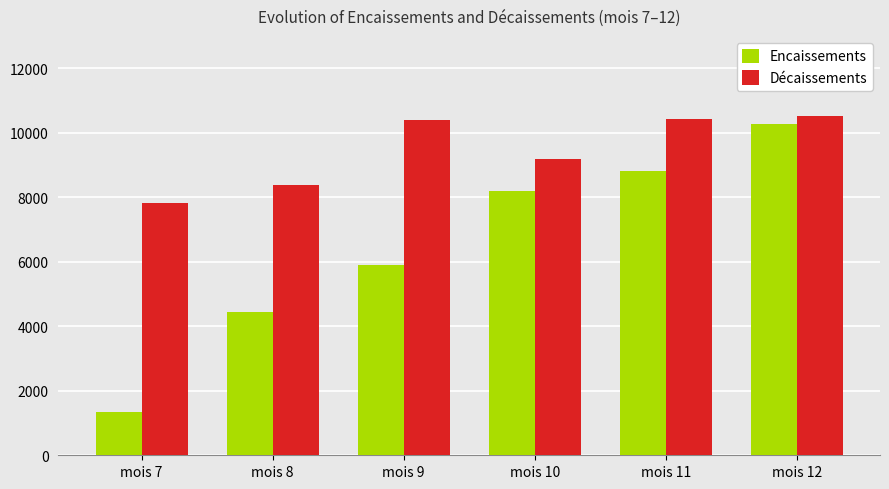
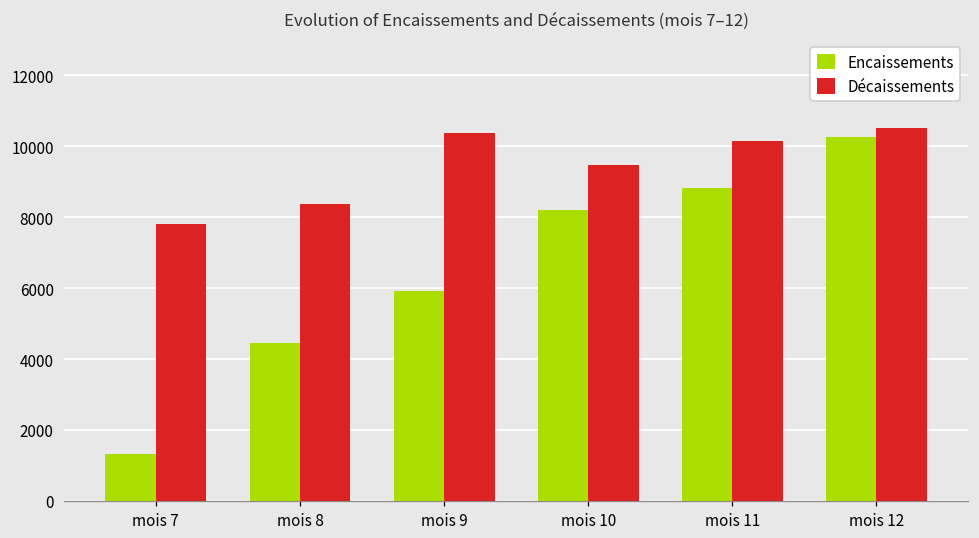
  {
    "Encaissements": {
      "mois 7": 1300,
      "mois 8": 4400,
      "mois 9": 5900,
      "mois 10": 8200,
      "mois 11": 8800,
      "mois 12": 10300
    },
    "Décaissements": {
      "mois 7": 7800,
      "mois 8": 8400,
      "mois 9": 10400,
-     "mois 10": 9200,
-     "mois 11": 10400,
+     "mois 10": 9500,
+     "mois 11": 10100,
      "mois 12": 10500
    }
  }
